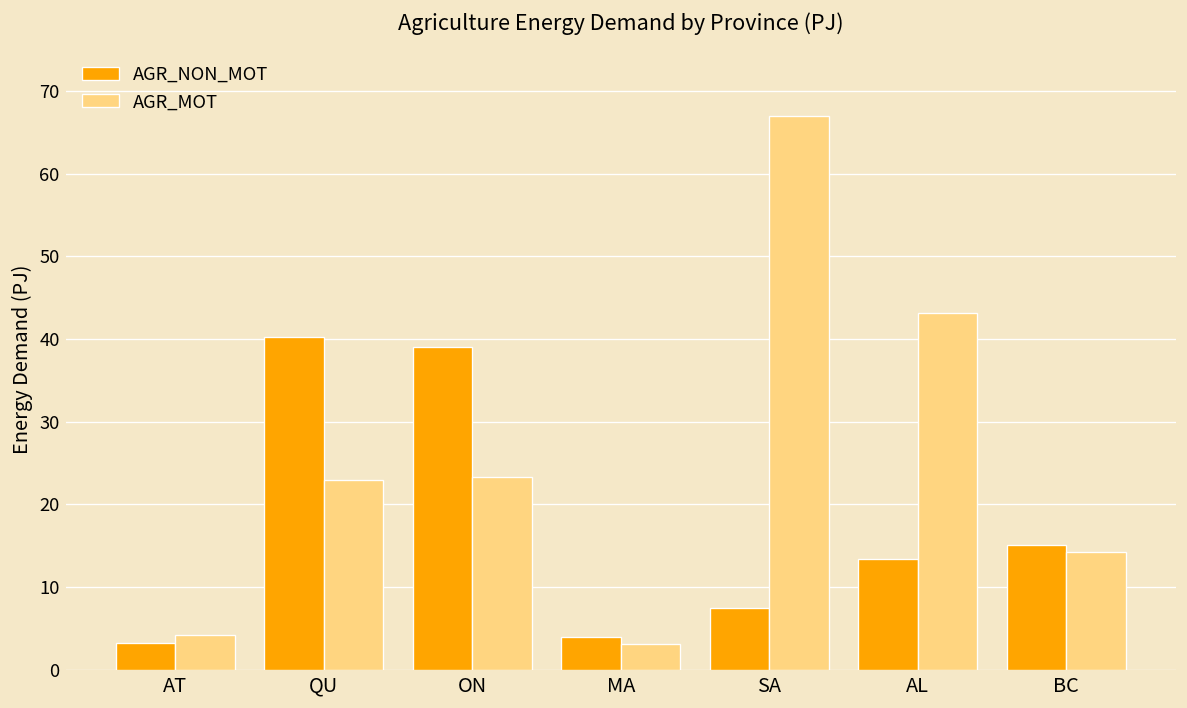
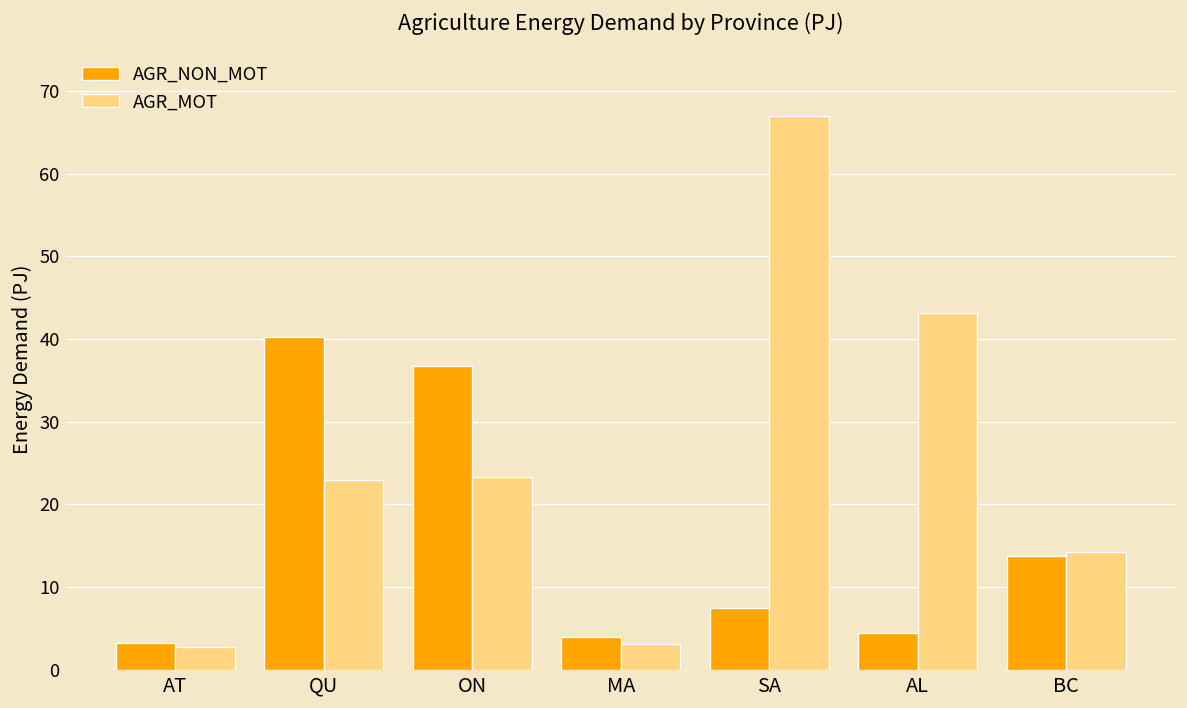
  {
    "AGR_NON_MOT": {
      "AT": 3,
      "QU": 40,
-     "ON": 39,
+     "ON": 37,
      "MA": 4,
      "SA": 8,
-     "AL": 13,
-     "BC": 15
+     "AL": 4,
+     "BC": 14
    },
    "AGR_MOT": {
-     "AT": 4,
+     "AT": 3,
      "QU": 23,
      "ON": 23,
      "MA": 3,
      "SA": 67,
      "AL": 43,
      "BC": 14
    }
  }
